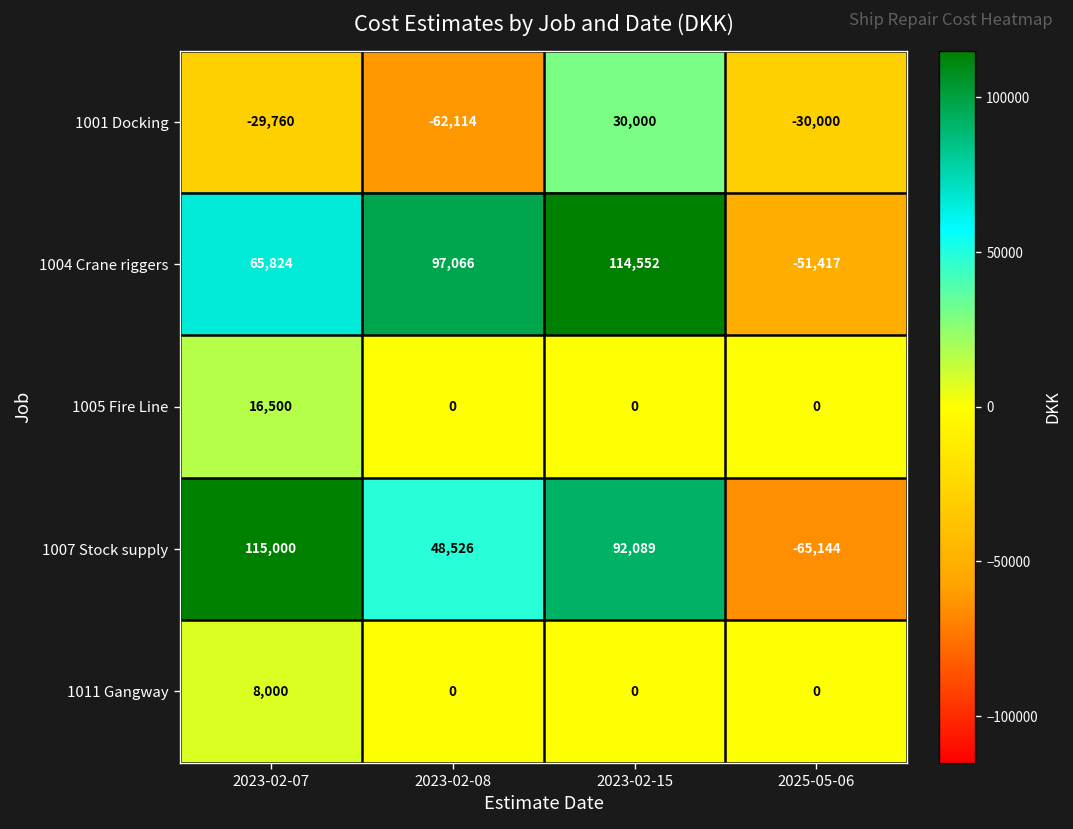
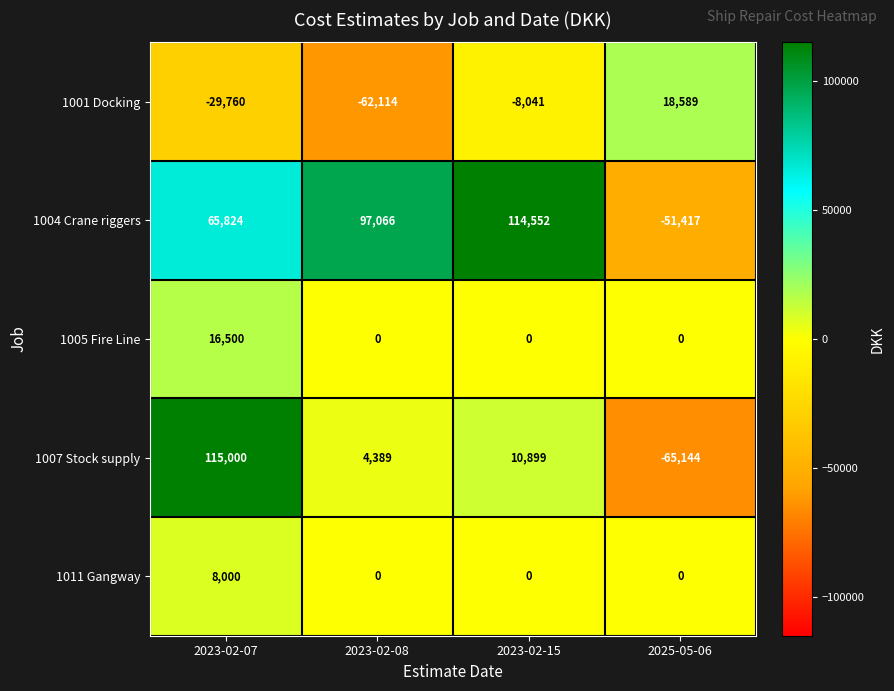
  {
    "1001 Docking": {
      "2023-02-07": "-29,760",
      "2023-02-08": "-62,114",
-     "2023-02-15": "30,000",
-     "2025-05-06": "-30,000"
+     "2023-02-15": "-8,041",
+     "2025-05-06": "18,589"
    },
    "1004 Crane riggers": {
      "2023-02-07": "65,824",
      "2023-02-08": "97,066",
      "2023-02-15": "114,552",
      "2025-05-06": "-51,417"
    },
    "1005 Fire Line": {
      "2023-02-07": "16,500",
      "2023-02-08": "0",
      "2023-02-15": "0",
      "2025-05-06": "0"
    },
    "1007 Stock supply": {
      "2023-02-07": "115,000",
-     "2023-02-08": "48,526",
-     "2023-02-15": "92,089",
+     "2023-02-08": "4,389",
+     "2023-02-15": "10,899",
      "2025-05-06": "-65,144"
    },
    "1011 Gangway": {
      "2023-02-07": "8,000",
      "2023-02-08": "0",
      "2023-02-15": "0",
      "2025-05-06": "0"
    }
  }
